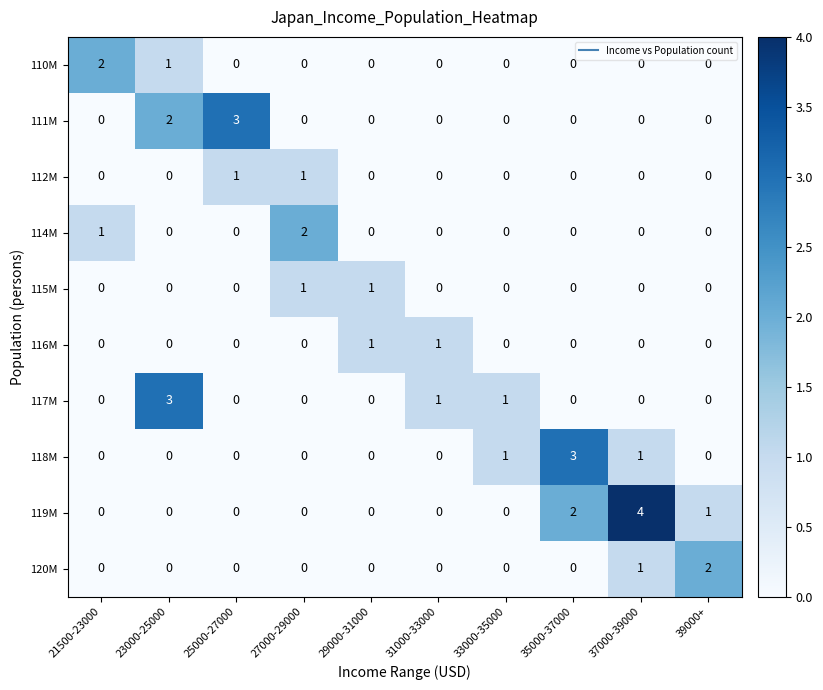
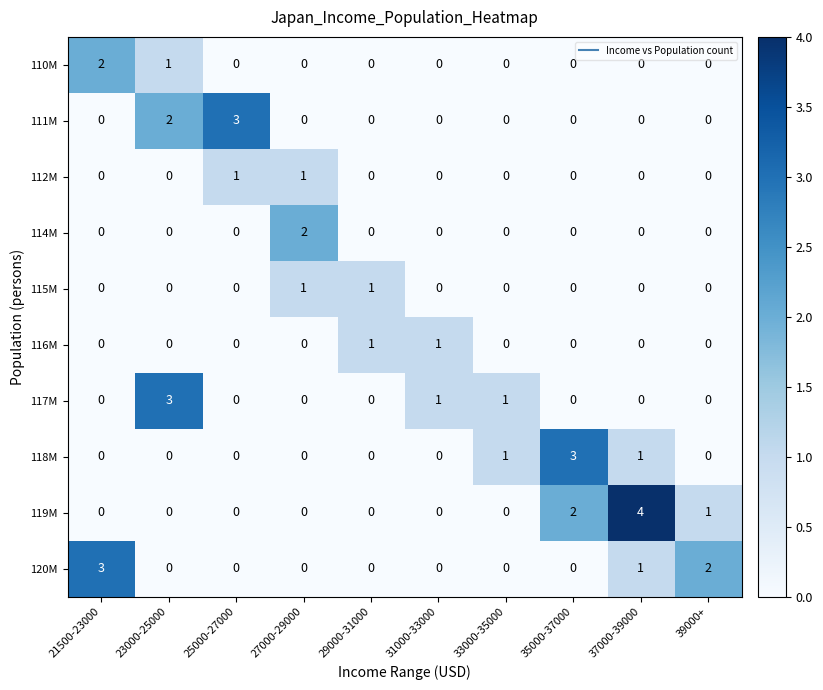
  {
    "110M": {
      "21500-23000": 2,
      "23000-25000": 1,
      "25000-27000": 0,
      "27000-29000": 0,
      "29000-31000": 0,
      "31000-33000": 0,
      "33000-35000": 0
    },
    "111M": {
      "21500-23000": 0,
      "23000-25000": 2,
      "25000-27000": 3,
      "27000-29000": 0,
      "29000-31000": 0,
      "31000-33000": 0,
      "33000-35000": 0,
      "35000-37000": 0,
      "37000-39000": 0,
      "39000+": 0
    },
    "112M": {
      "21500-23000": 0,
      "23000-25000": 0,
      "25000-27000": 1,
      "27000-29000": 1,
      "29000-31000": 0,
      "31000-33000": 0,
      "33000-35000": 0,
      "35000-37000": 0,
      "37000-39000": 0,
      "39000+": 0
    },
    "114M": {
-     "21500-23000": 1,
+     "21500-23000": 0,
      "23000-25000": 0,
      "25000-27000": 0,
      "27000-29000": 2,
      "29000-31000": 0,
      "31000-33000": 0,
      "33000-35000": 0,
      "35000-37000": 0,
      "37000-39000": 0,
      "39000+": 0
    },
    "115M": {
      "21500-23000": 0,
      "23000-25000": 0,
      "25000-27000": 0,
      "27000-29000": 1,
      "29000-31000": 1,
      "31000-33000": 0,
      "33000-35000": 0,
      "35000-37000": 0,
      "37000-39000": 0,
      "39000+": 0
    },
    "116M": {
      "21500-23000": 0,
      "23000-25000": 0,
      "25000-27000": 0,
      "27000-29000": 0,
      "29000-31000": 1,
      "31000-33000": 1,
      "33000-35000": 0,
      "35000-37000": 0,
      "37000-39000": 0,
      "39000+": 0
    },
    "117M": {
      "21500-23000": 0,
      "23000-25000": 3,
      "25000-27000": 0,
      "27000-29000": 0,
      "29000-31000": 0,
      "31000-33000": 1,
      "33000-35000": 1,
      "35000-37000": 0,
      "37000-39000": 0,
      "39000+": 0
    },
    "118M": {
      "21500-23000": 0,
      "23000-25000": 0,
      "25000-27000": 0,
      "27000-29000": 0,
      "29000-31000": 0,
      "31000-33000": 0,
      "33000-35000": 1,
      "35000-37000": 3,
      "37000-39000": 1,
      "39000+": 0
    },
    "119M": {
      "21500-23000": 0,
      "23000-25000": 0,
      "25000-27000": 0,
      "27000-29000": 0,
      "29000-31000": 0,
      "31000-33000": 0,
      "33000-35000": 0,
      "35000-37000": 2,
      "37000-39000": 4,
      "39000+": 1
    },
    "120M": {
-     "21500-23000": 0,
+     "21500-23000": 3,
      "23000-25000": 0,
      "25000-27000": 0,
      "27000-29000": 0,
      "29000-31000": 0,
      "31000-33000": 0,
      "33000-35000": 0,
      "35000-37000": 0,
      "37000-39000": 1,
      "39000+": 2
    }
  }
